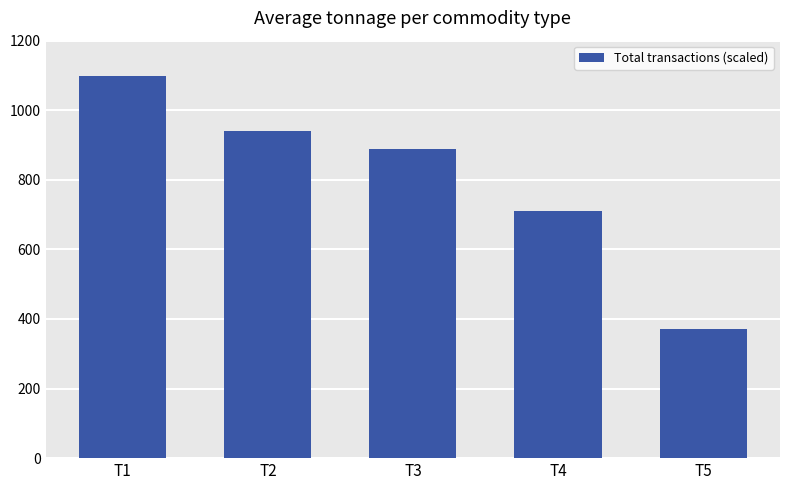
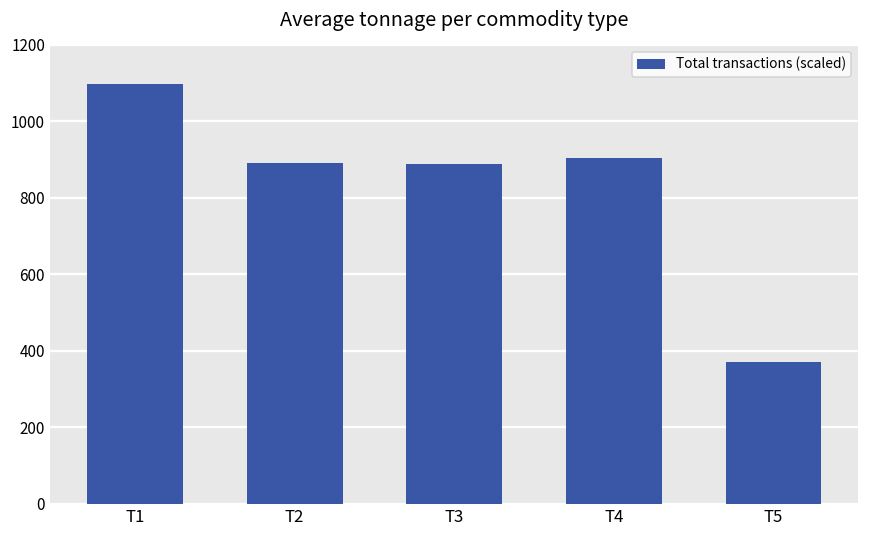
  {
    "T1": 1100,
-   "T2": 940,
+   "T2": 890,
    "T3": 890,
-   "T4": 710,
+   "T4": 910,
    "T5": 370
  }
